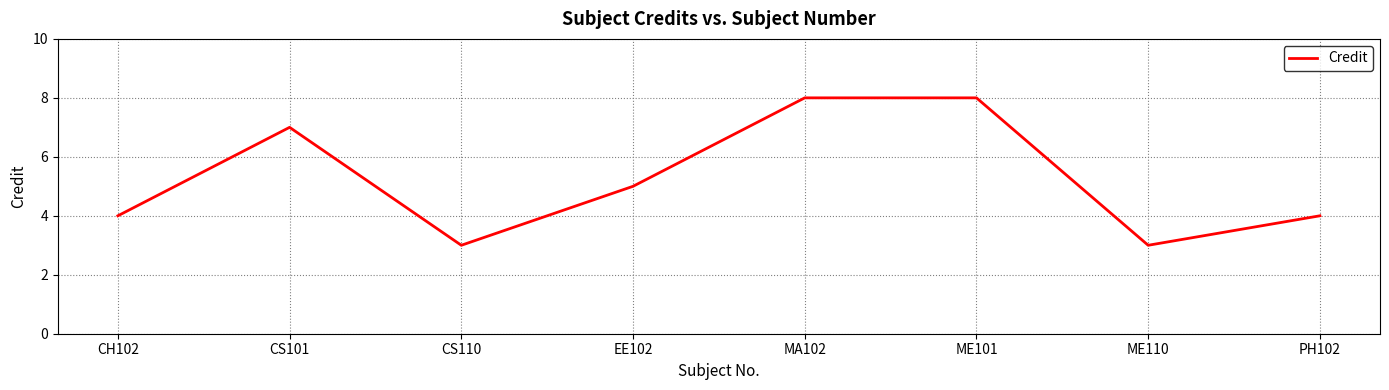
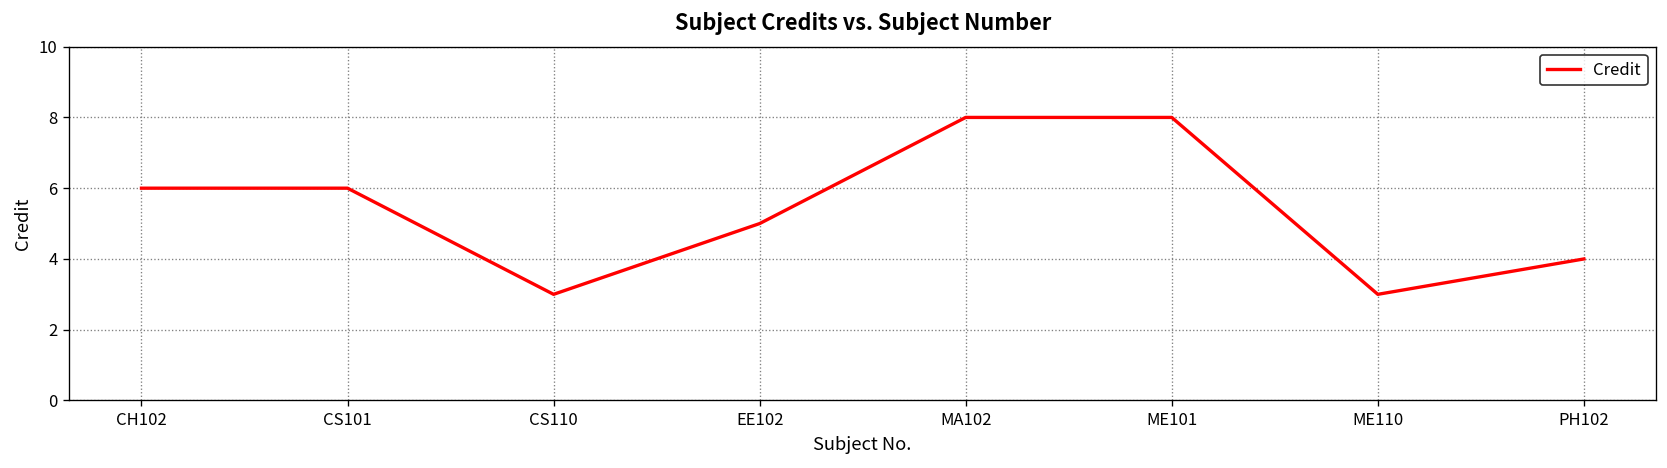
  {
-   "CH102": 4,
-   "CS101": 7,
+   "CH102": 6,
+   "CS101": 6,
    "CS110": 3,
    "EE102": 5,
    "MA102": 8,
    "ME101": 8,
    "ME110": 3,
    "PH102": 4
  }
